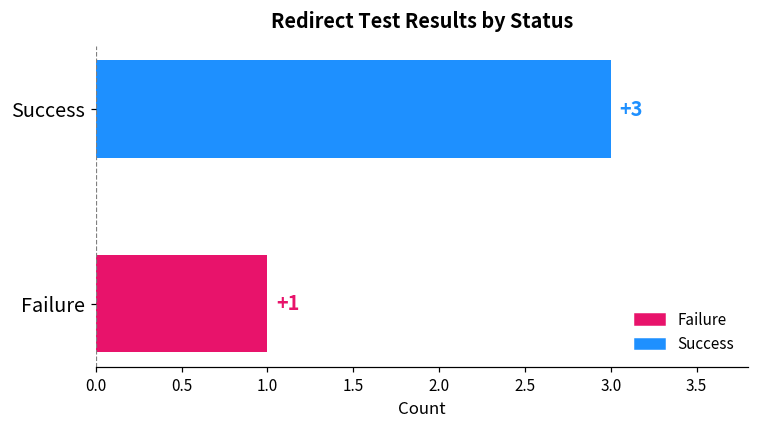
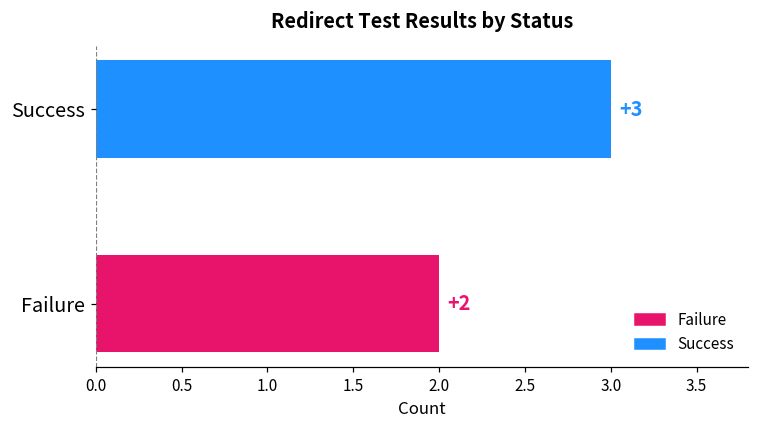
  {
    "Success": "+3",
-   "Failure": "+1"
+   "Failure": "+2"
  }
